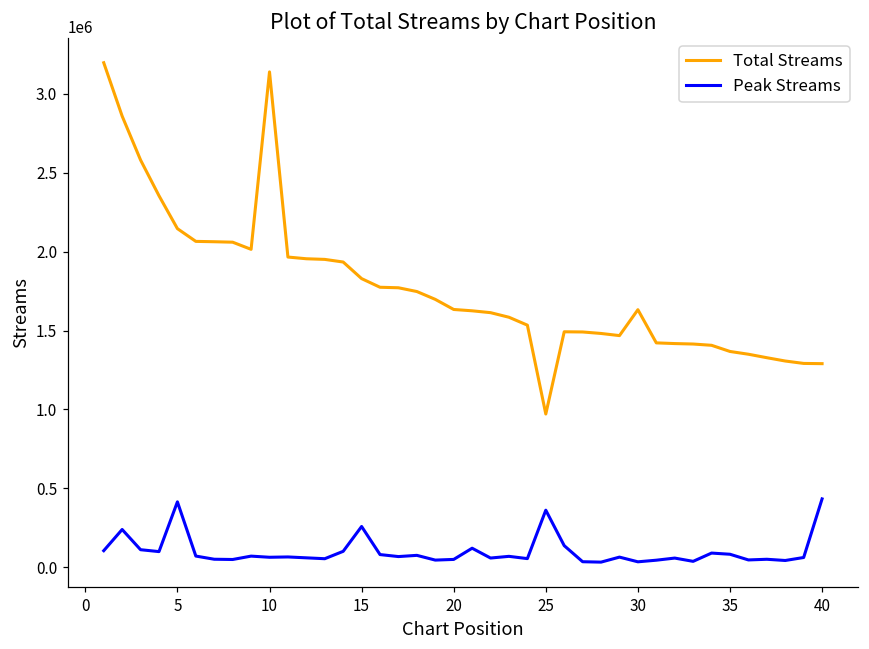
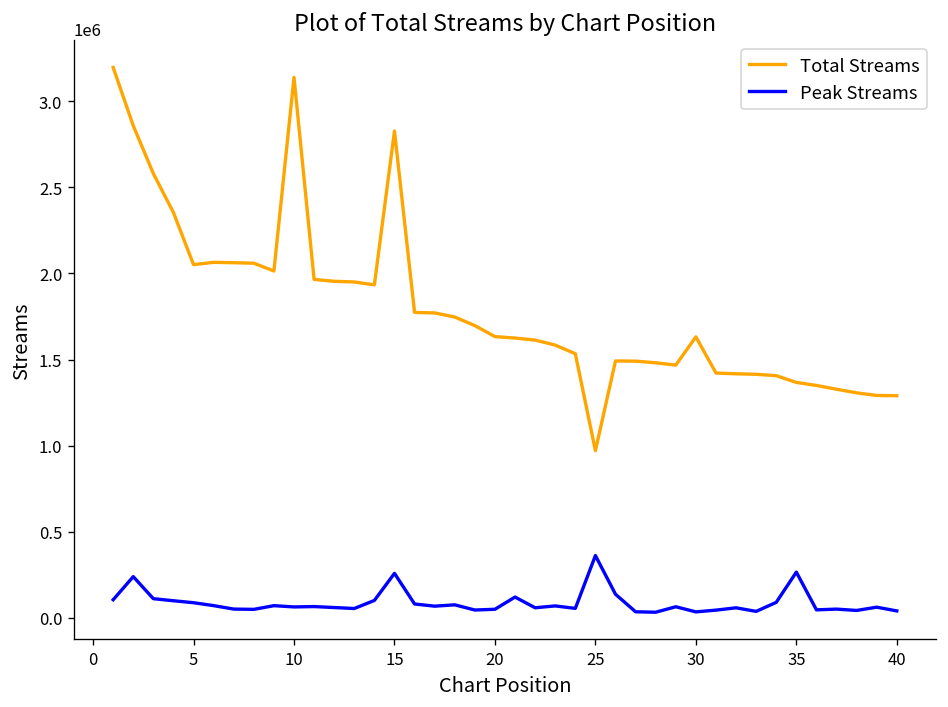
  {
    "Total Streams": {
-     "5": 2150000,
+     "5": 2050000,
      "10": 3140000,
-     "15": 1830000,
+     "15": 2830000,
      "20": 1630000,
      "25": 970000,
      "30": 1630000,
      "35": 1370000,
      "40": 1290000
    },
    "Peak Streams": {
-     "5": 410000,
+     "5": 90000,
      "10": 60000,
      "15": 260000,
      "20": 50000,
      "25": 360000,
      "30": 40000,
-     "35": 80000,
-     "40": 430000
+     "35": 270000,
+     "40": 40000
    }
  }
